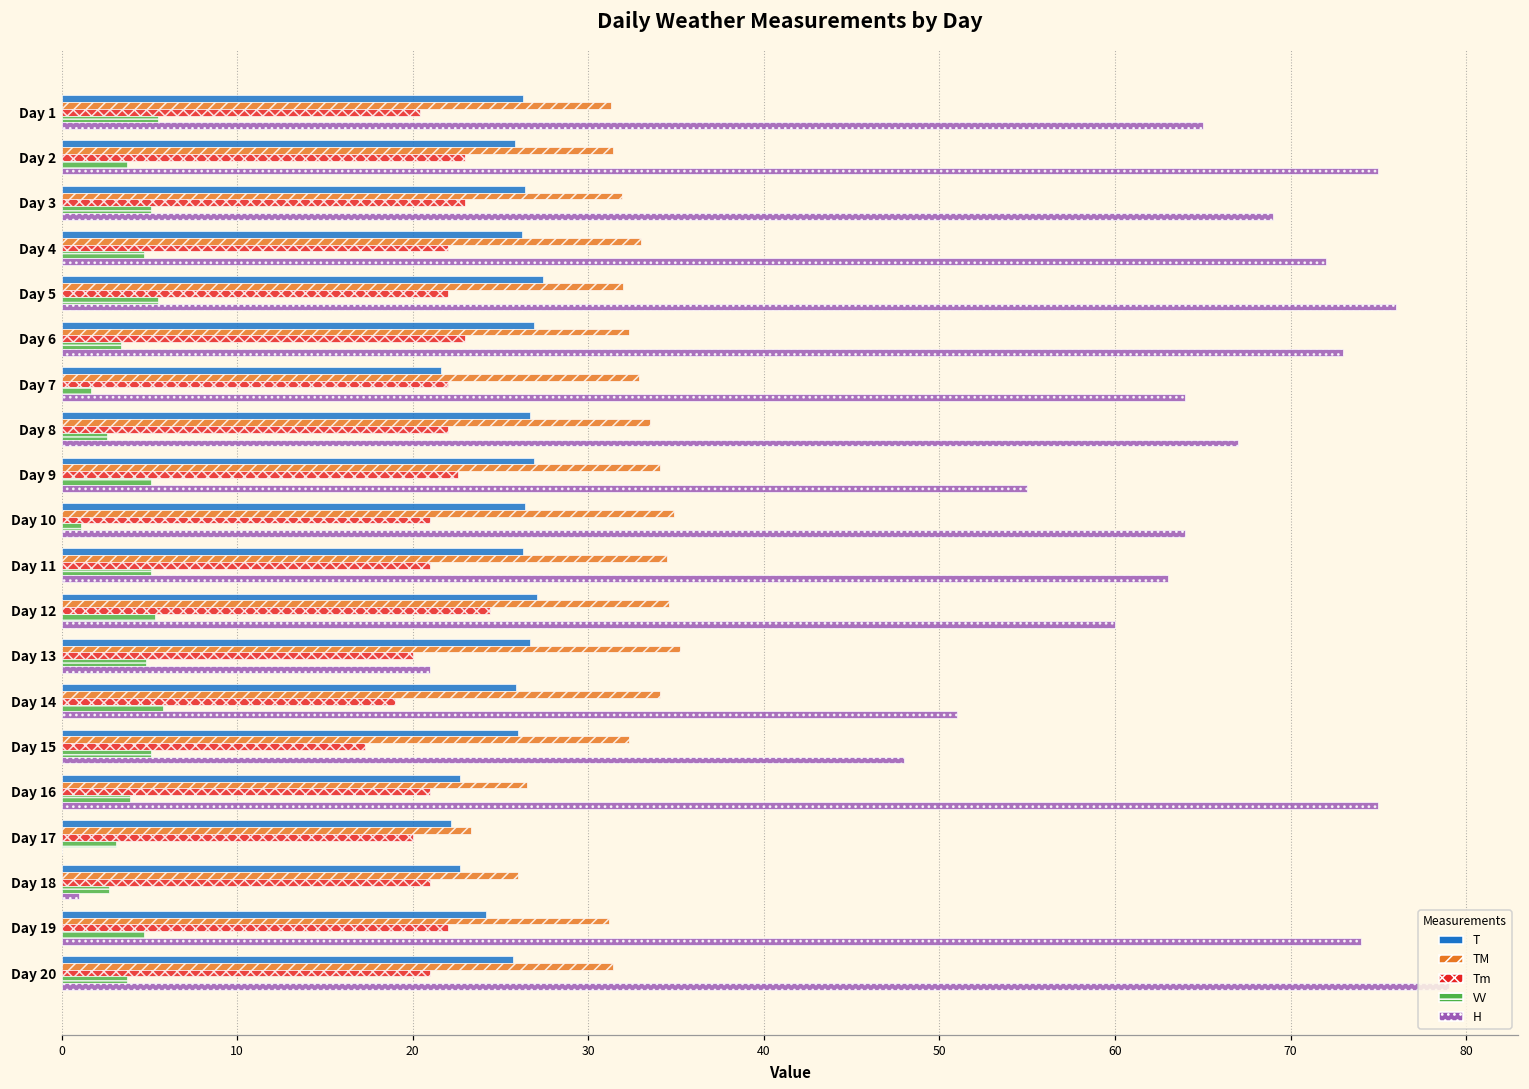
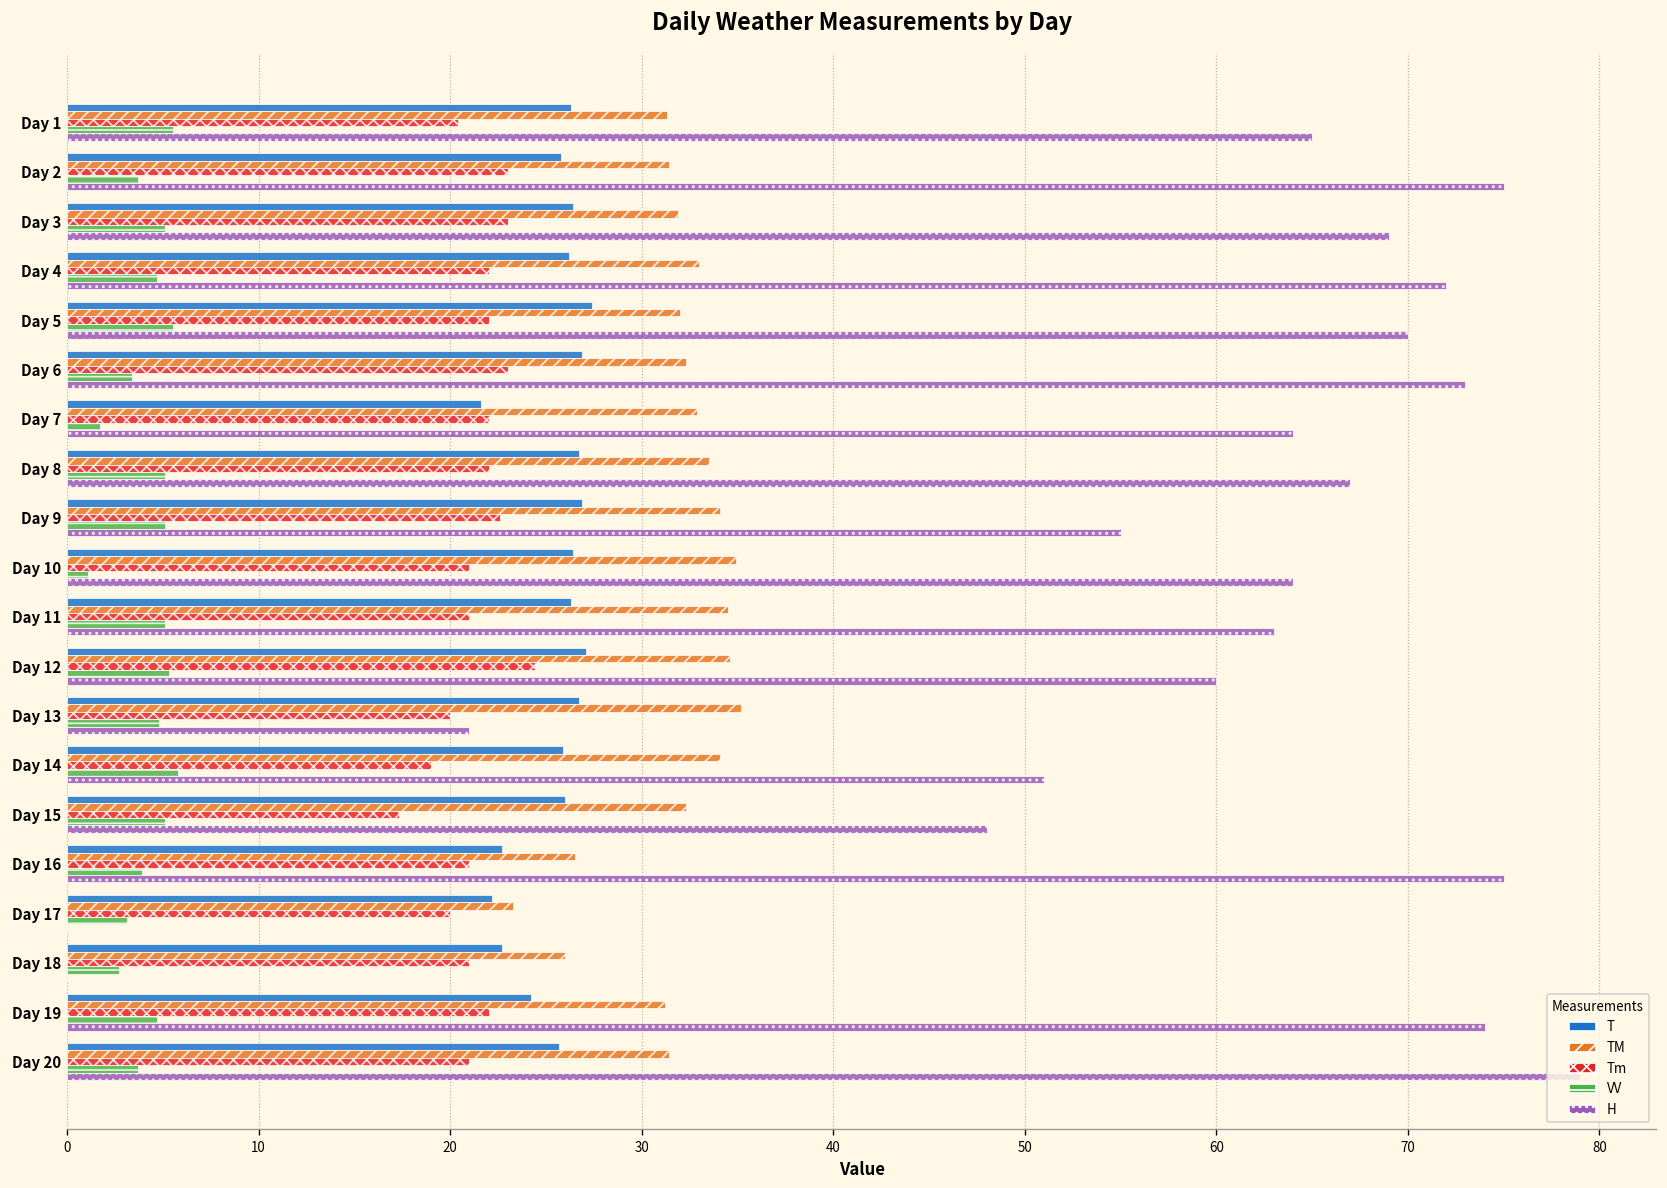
  {
    "T": {
      "Day 1": 26.3,
      "Day 2": 25.8,
      "Day 3": 26.4,
      "Day 4": 26.2,
      "Day 5": 27.4,
      "Day 6": 26.9,
      "Day 7": 21.6,
      "Day 8": 26.7,
      "Day 9": 26.9,
      "Day 10": 26.4,
      "Day 11": 26.3,
      "Day 12": 27.1,
      "Day 13": 26.7,
      "Day 14": 25.9,
      "Day 15": 26.0,
      "Day 16": 22.7,
      "Day 17": 22.2,
      "Day 18": 22.7,
      "Day 19": 24.2,
      "Day 20": 25.7
    },
    "TM": {
      "Day 1": 31.3,
      "Day 2": 31.4,
      "Day 3": 31.9,
      "Day 4": 33.0,
      "Day 5": 32.0,
      "Day 6": 32.3,
      "Day 7": 32.9,
      "Day 8": 33.5,
      "Day 9": 34.1,
      "Day 10": 34.9,
      "Day 11": 34.5,
      "Day 12": 34.6,
      "Day 13": 35.2,
      "Day 14": 34.1,
      "Day 15": 32.3,
      "Day 16": 26.5,
      "Day 17": 23.3,
      "Day 18": 26.0,
      "Day 19": 31.2,
      "Day 20": 31.4
    },
    "Tm": {
      "Day 1": 20.4,
      "Day 2": 23.0,
      "Day 3": 23.0,
      "Day 4": 22.0,
      "Day 5": 22.0,
      "Day 6": 23.0,
      "Day 7": 22.0,
      "Day 8": 22.0,
      "Day 9": 22.6,
      "Day 10": 21.0,
      "Day 11": 21.0,
      "Day 12": 24.4,
      "Day 13": 20.0,
      "Day 14": 19.0,
      "Day 15": 17.3,
      "Day 16": 21.0,
      "Day 17": 20.0,
      "Day 18": 21.0,
      "Day 19": 22.0,
      "Day 20": 21.0
    },
    "VV": {
      "Day 1": 5.5,
      "Day 2": 3.7,
      "Day 3": 5.1,
      "Day 4": 4.7,
      "Day 5": 5.5,
      "Day 6": 3.4,
      "Day 7": 1.7,
-     "Day 8": 2.6,
+     "Day 8": 5.1,
      "Day 9": 5.1,
      "Day 10": 1.1,
      "Day 11": 5.1,
      "Day 12": 5.3,
      "Day 13": 4.8,
      "Day 14": 5.8,
      "Day 15": 5.1,
      "Day 16": 3.9,
      "Day 17": 3.1,
      "Day 18": 2.7,
      "Day 19": 4.7,
      "Day 20": 3.7
    },
    "H": {
      "Day 1": 65,
      "Day 2": 75,
      "Day 3": 69,
      "Day 4": 72,
-     "Day 5": 76,
+     "Day 5": 70,
      "Day 6": 73,
      "Day 7": 64,
      "Day 8": 67,
      "Day 9": 55,
      "Day 10": 64,
      "Day 11": 63,
      "Day 12": 60,
      "Day 13": 21,
      "Day 14": 51,
      "Day 15": 48,
      "Day 16": 75,
      "Day 17": 0,
-     "Day 18": 1,
+     "Day 18": 0,
      "Day 19": 74
    }
  }
